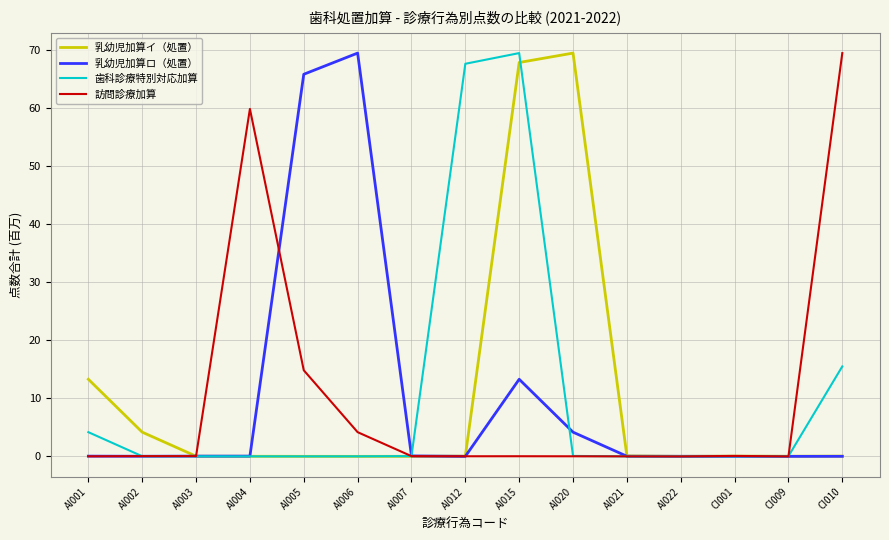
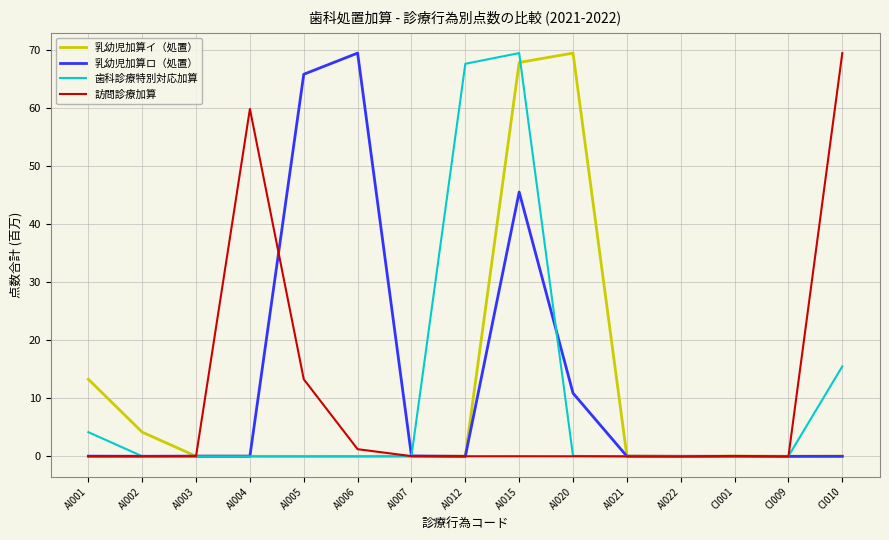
  {
    "乳幼児加算イ（処置）": {
      "AI001": 13,
      "AI002": 4,
      "AI015": 68,
      "AI020": 69
    },
    "乳幼児加算ロ（処置）": {
      "AI005": 66,
      "AI006": 69,
-     "AI015": 13,
-     "AI020": 4
+     "AI015": 46,
+     "AI020": 11
    },
    "歯科診療特別対応加算": {
      "AI001": 4,
      "AI012": 68,
      "AI015": 69,
      "CI010": 15
    },
    "訪問診療加算": {
      "AI004": 60,
-     "AI005": 15,
-     "AI006": 4,
+     "AI005": 13,
+     "AI006": 1,
      "AI015": 0,
      "CI010": 69
    }
  }
